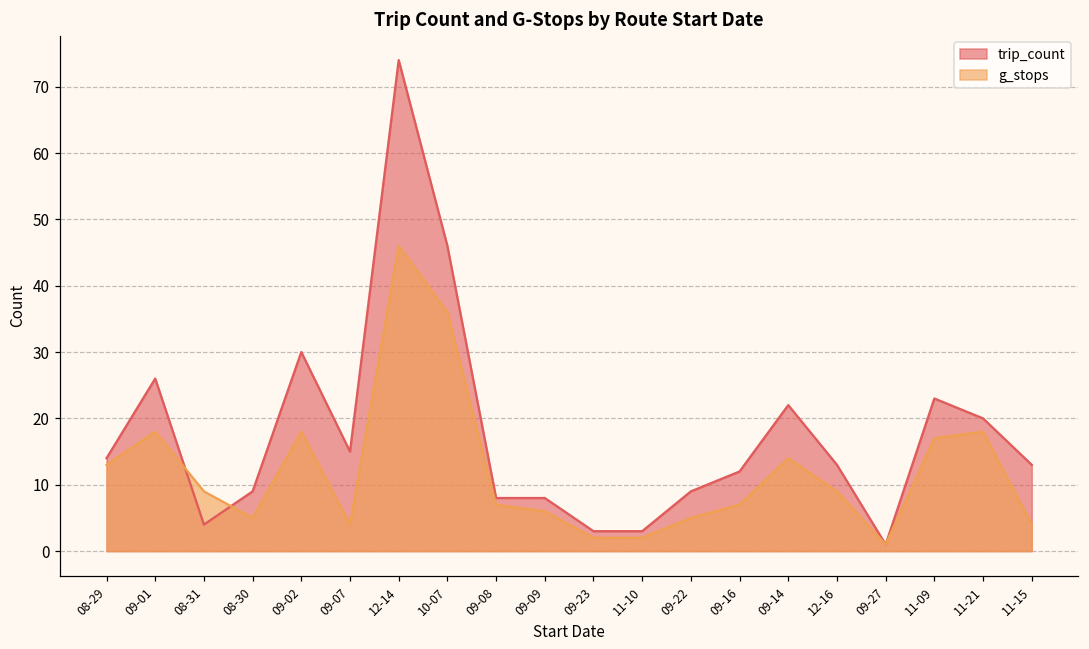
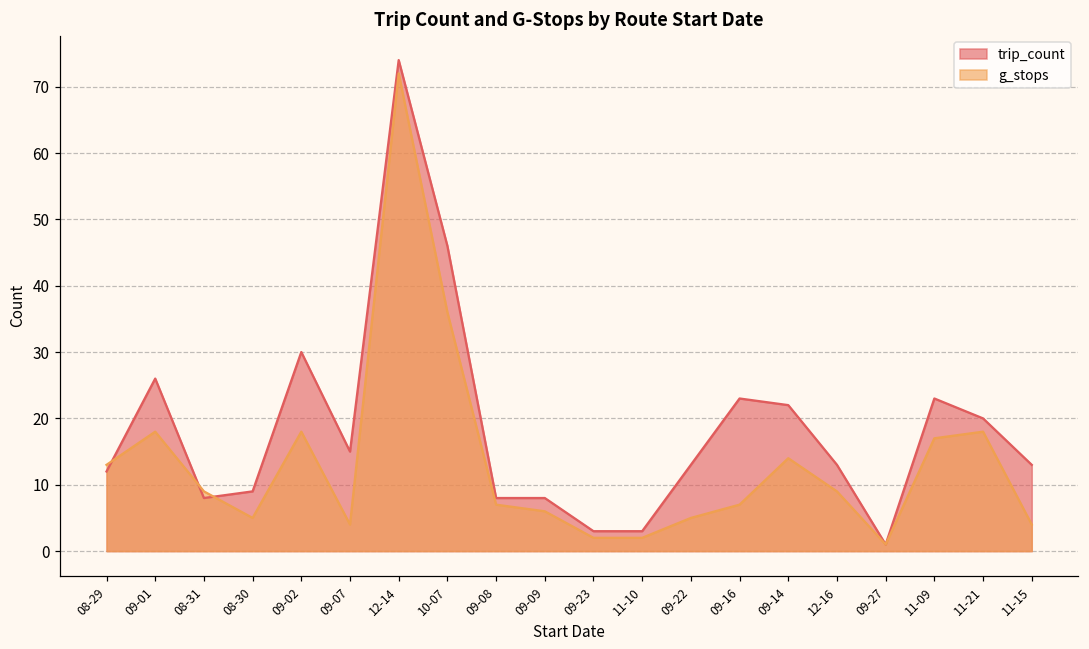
  {
    "trip_count": {
-     "08-29": 14,
+     "08-29": 12,
      "09-01": 26,
-     "08-31": 4,
+     "08-31": 8,
      "08-30": 9,
      "09-02": 30,
      "09-07": 15,
      "12-14": 74,
      "10-07": 46,
      "09-08": 8,
      "09-09": 8,
      "09-23": 3,
      "11-10": 3,
-     "09-22": 9,
-     "09-16": 12,
+     "09-22": 13,
+     "09-16": 23,
      "09-14": 22,
      "12-16": 13,
      "11-09": 23,
      "11-21": 20,
      "11-15": 13
    },
    "g_stops": {
      "08-29": 13,
      "09-01": 18,
      "08-31": 9,
      "08-30": 5,
      "09-02": 18,
      "09-07": 4,
-     "12-14": 46,
+     "12-14": 72,
      "10-07": 36,
      "09-08": 7,
      "09-09": 6,
      "09-23": 2,
      "11-10": 2,
      "09-22": 5,
      "09-16": 7,
      "09-14": 14,
      "12-16": 9,
      "11-09": 17,
      "11-21": 18,
      "11-15": 4
    }
  }
